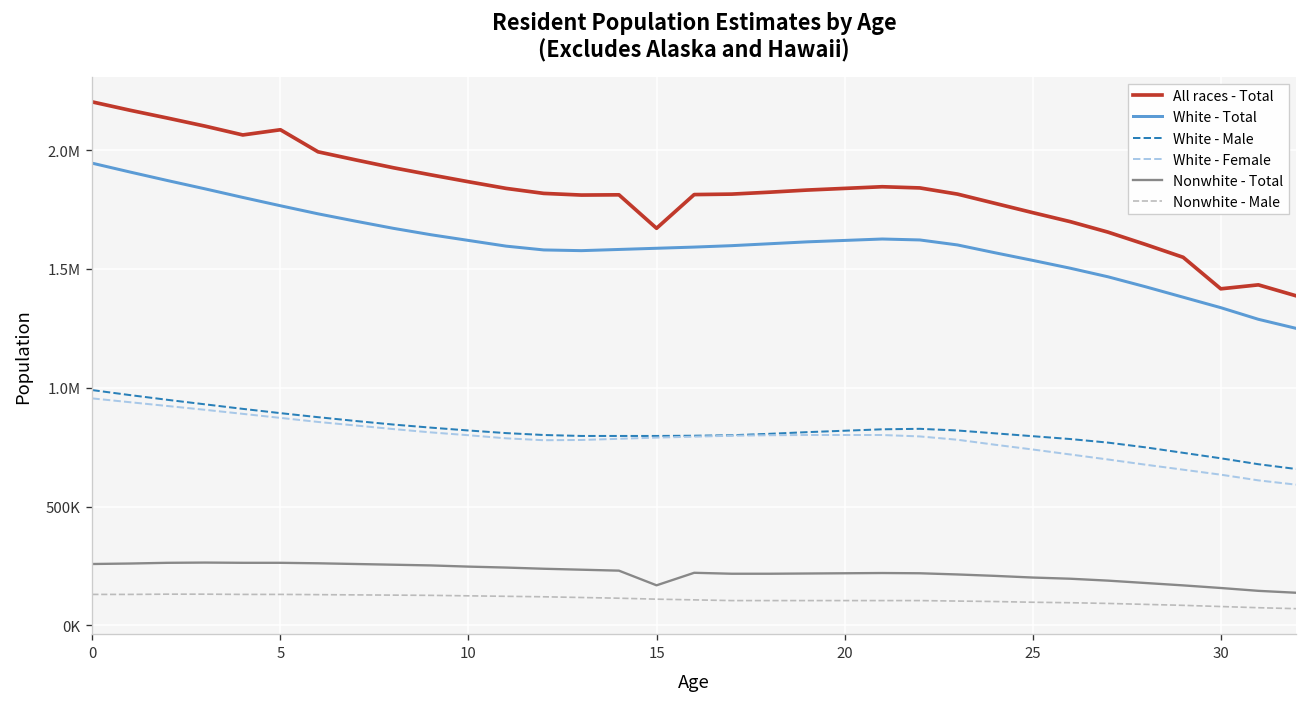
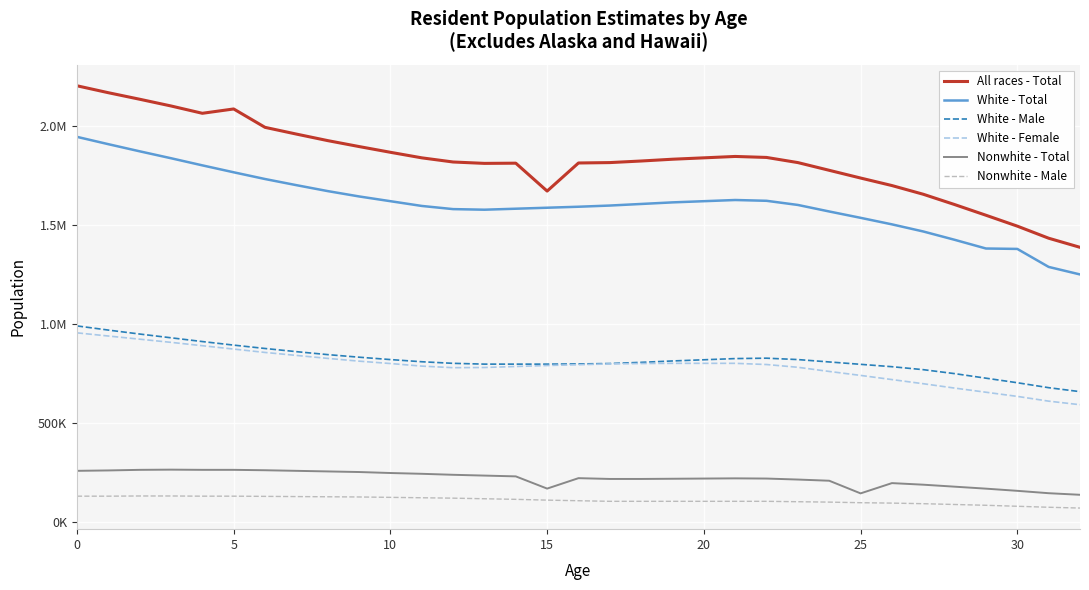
  {
    "All races - Total": {
      "0": 2200000,
      "5": 2090000,
      "10": 1870000,
      "15": 1670000,
      "20": 1840000,
      "25": 1740000,
-     "30": 1420000
+     "30": 1490000
    },
    "White - Total": {
      "0": 1950000,
      "5": 1770000,
      "10": 1620000,
      "15": 1590000,
      "20": 1620000,
      "25": 1540000,
-     "30": 1340000
+     "30": 1380000
    },
    "White - Male": {
      "0": 990000,
      "5": 890000,
      "10": 820000,
      "20": 820000,
      "25": 800000,
      "30": 700000
    },
    "Nonwhite - Total": {
      "0": 260000,
      "5": 260000,
      "10": 250000,
      "15": 170000,
      "20": 220000,
-     "25": 200000,
+     "25": 140000,
      "30": 160000
    }
  }
